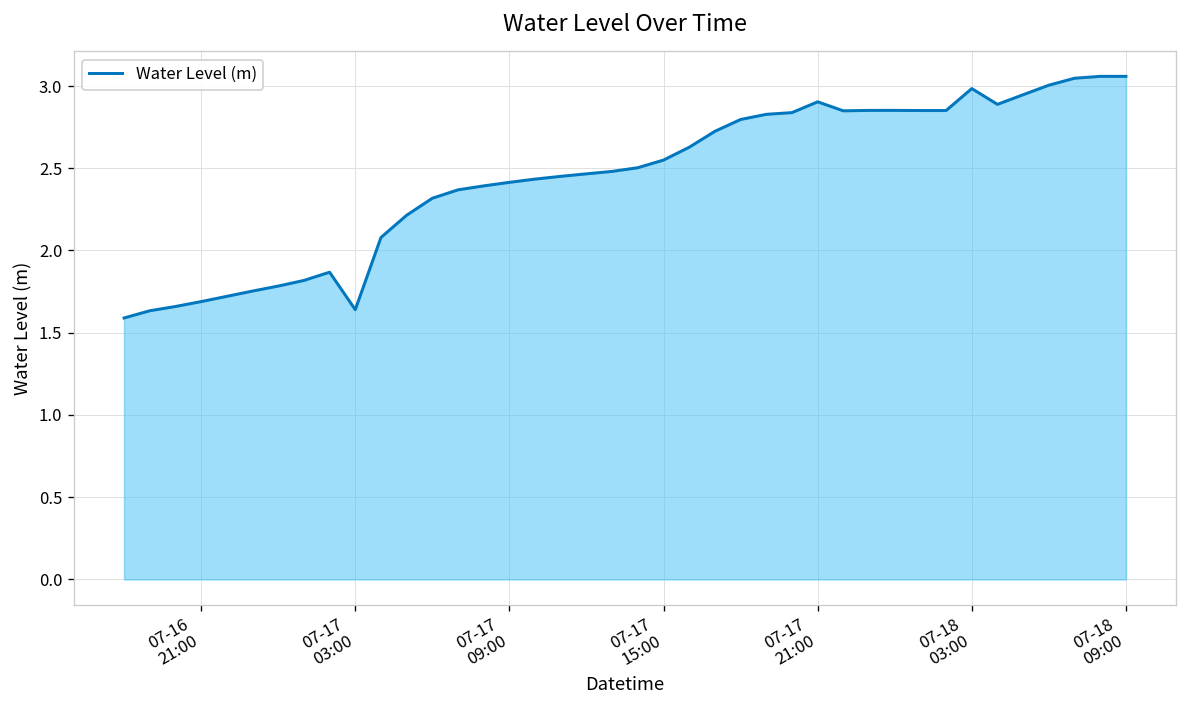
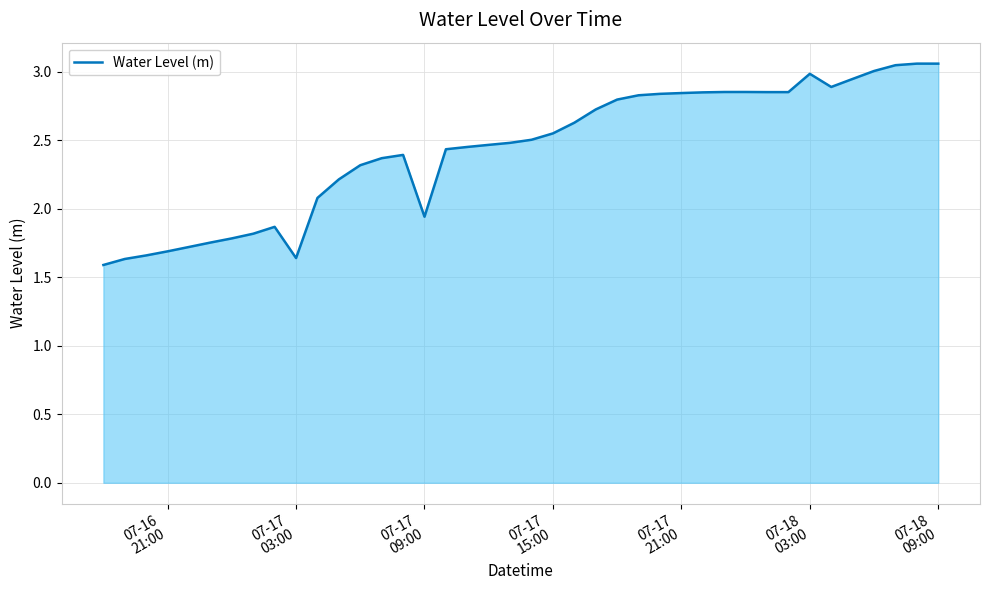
  {
    "07-16 21:00": 1.69,
    "07-17 03:00": 1.64,
-   "07-17 09:00": 2.41,
+   "07-17 09:00": 1.94,
    "07-17 15:00": 2.55,
-   "07-17 21:00": 2.90,
+   "07-17 21:00": 2.84,
    "07-18 03:00": 2.98,
    "07-18 09:00": 3.06
  }
